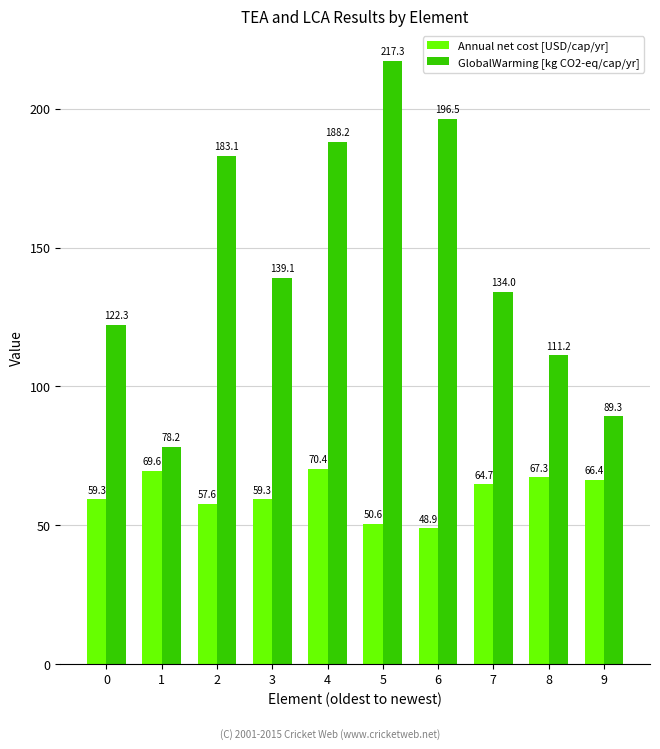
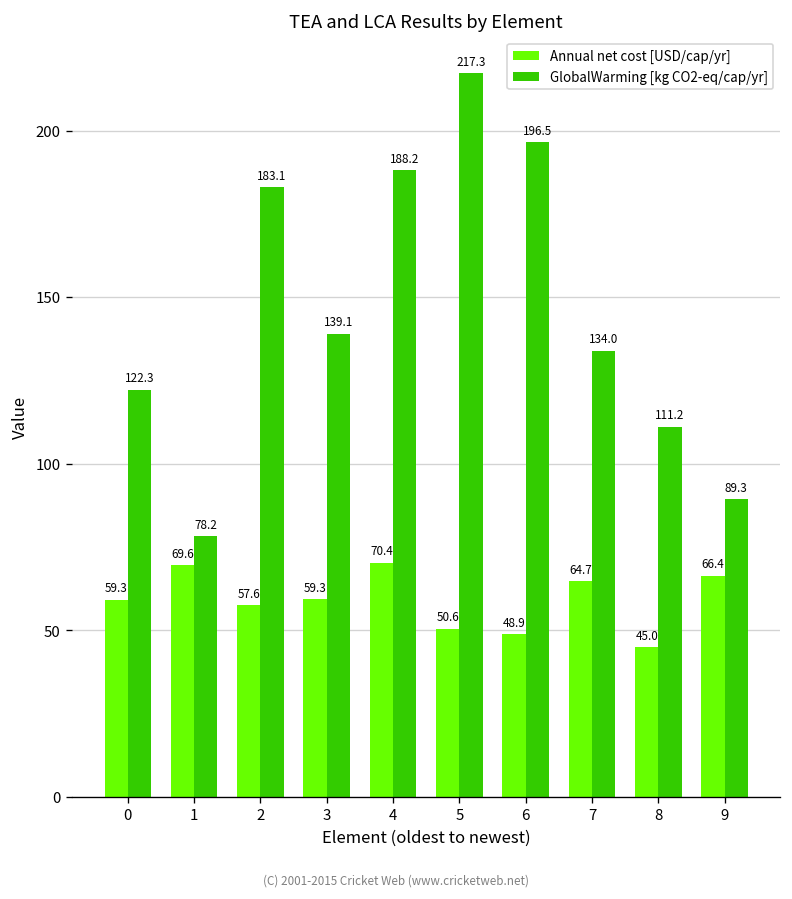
  {
    "Annual net cost [USD/cap/yr]": {
      "0": 59.3,
      "1": 69.6,
      "2": 57.6,
      "3": 59.3,
      "4": 70.4,
      "5": 50.6,
      "6": 48.9,
      "7": 64.7,
-     "8": 67.3,
+     "8": 45.0,
      "9": 66.4
    },
    "GlobalWarming [kg CO2-eq/cap/yr]": {
      "0": 122.3,
      "1": 78.2,
      "2": 183.1,
      "3": 139.1,
      "4": 188.2,
      "5": 217.3,
      "6": 196.5,
      "7": 134.0,
      "8": 111.2,
      "9": 89.3
    }
  }
